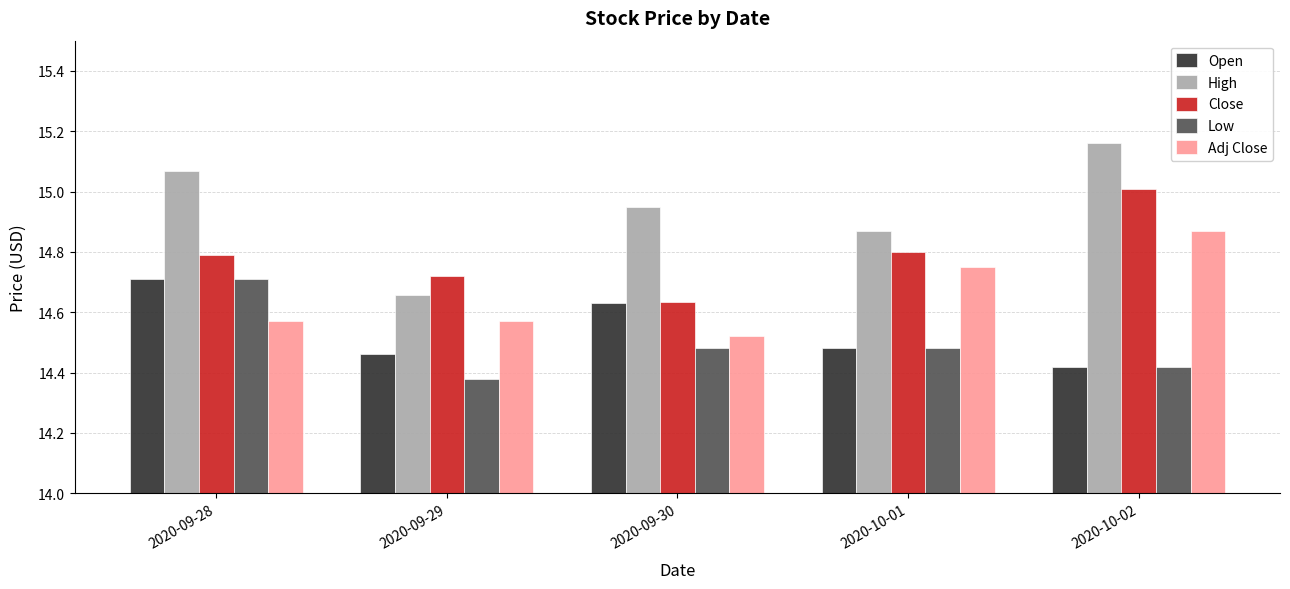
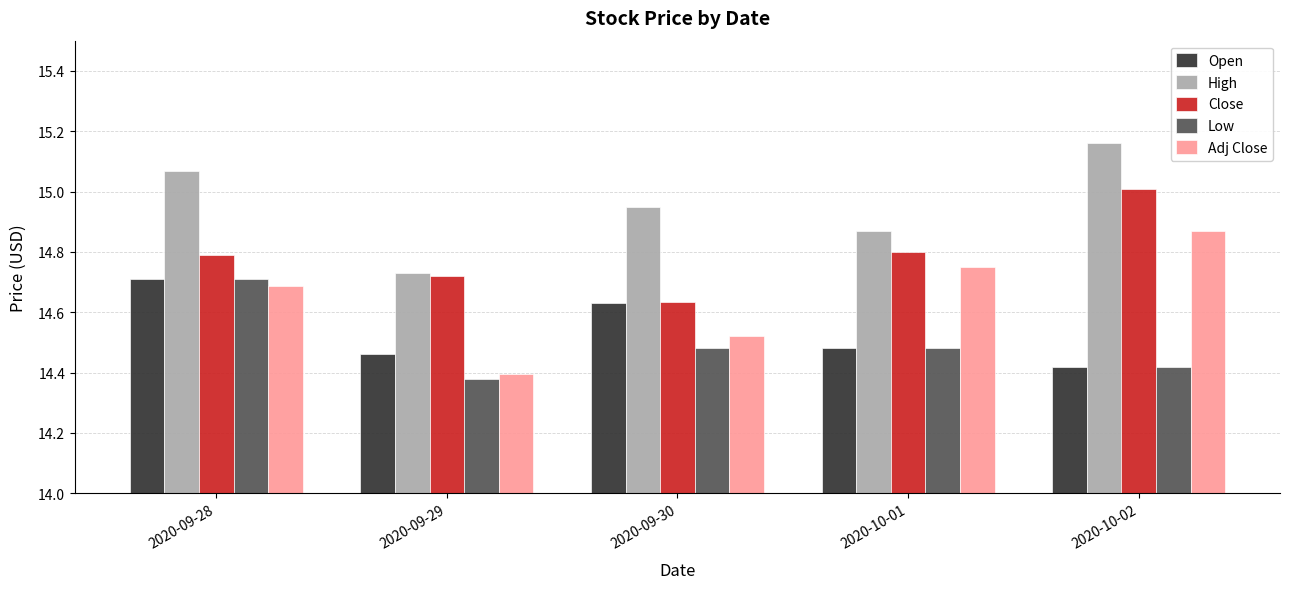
  {
    "High": {
      "2020-09-28": 15.07,
-     "2020-09-29": 14.66,
+     "2020-09-29": 14.73,
      "2020-09-30": 14.95,
      "2020-10-01": 14.87,
      "2020-10-02": 15.16
    },
    "Close": {
      "2020-09-28": 14.79,
      "2020-09-29": 14.72,
      "2020-09-30": 14.63,
      "2020-10-01": 14.80,
      "2020-10-02": 15.01
    },
    "Adj Close": {
-     "2020-09-28": 14.57,
-     "2020-09-29": 14.57,
+     "2020-09-28": 14.69,
+     "2020-09-29": 14.40,
      "2020-09-30": 14.52,
      "2020-10-01": 14.75,
      "2020-10-02": 14.87
    }
  }
